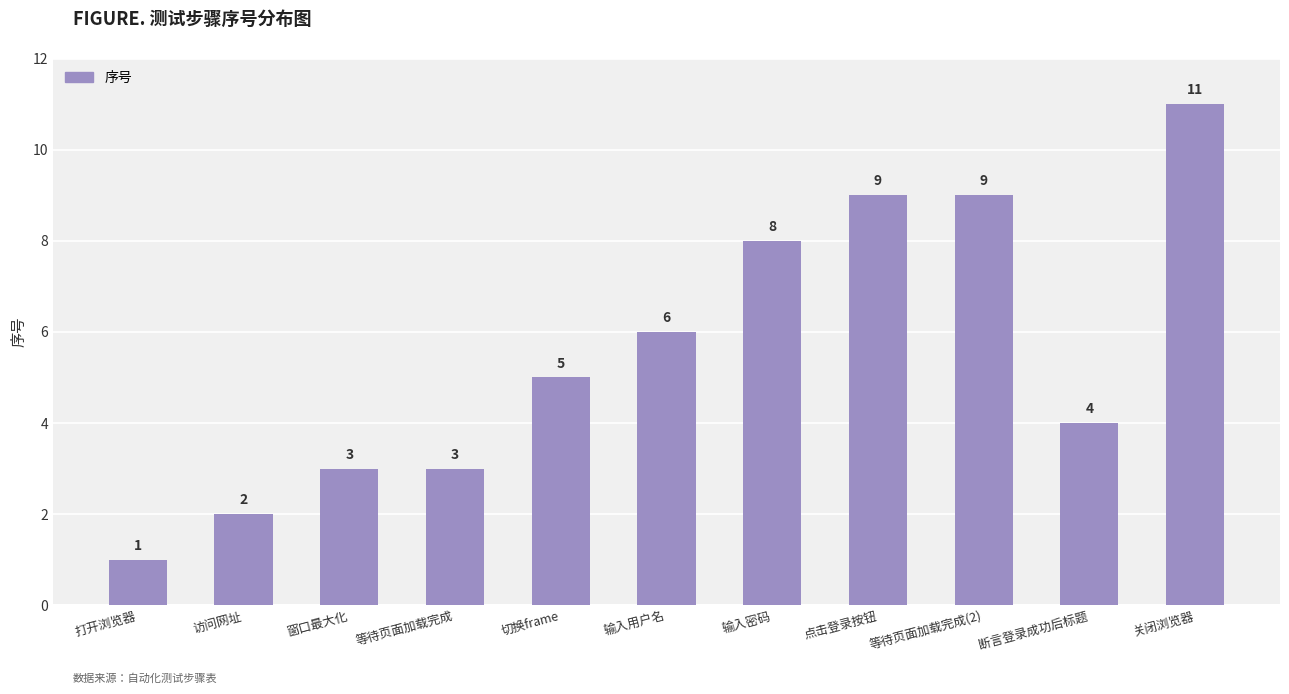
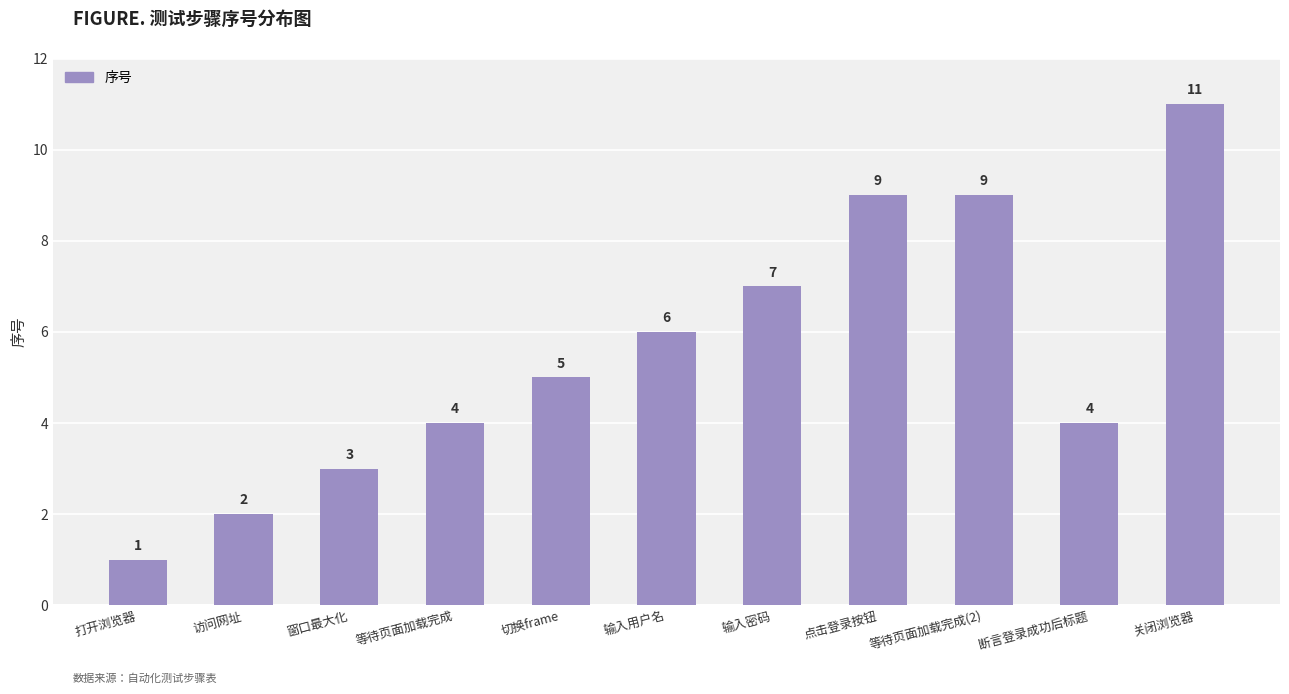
  {
    "打开浏览器": 1,
    "访问网址": 2,
    "窗口最大化": 3,
-   "等待页面加载完成": 3,
+   "等待页面加载完成": 4,
    "切换frame": 5,
    "输入用户名": 6,
-   "输入密码": 8,
+   "输入密码": 7,
    "点击登录按钮": 9,
    "等待页面加载完成(2)": 9,
    "断言登录成功后标题": 4,
    "关闭浏览器": 11
  }
